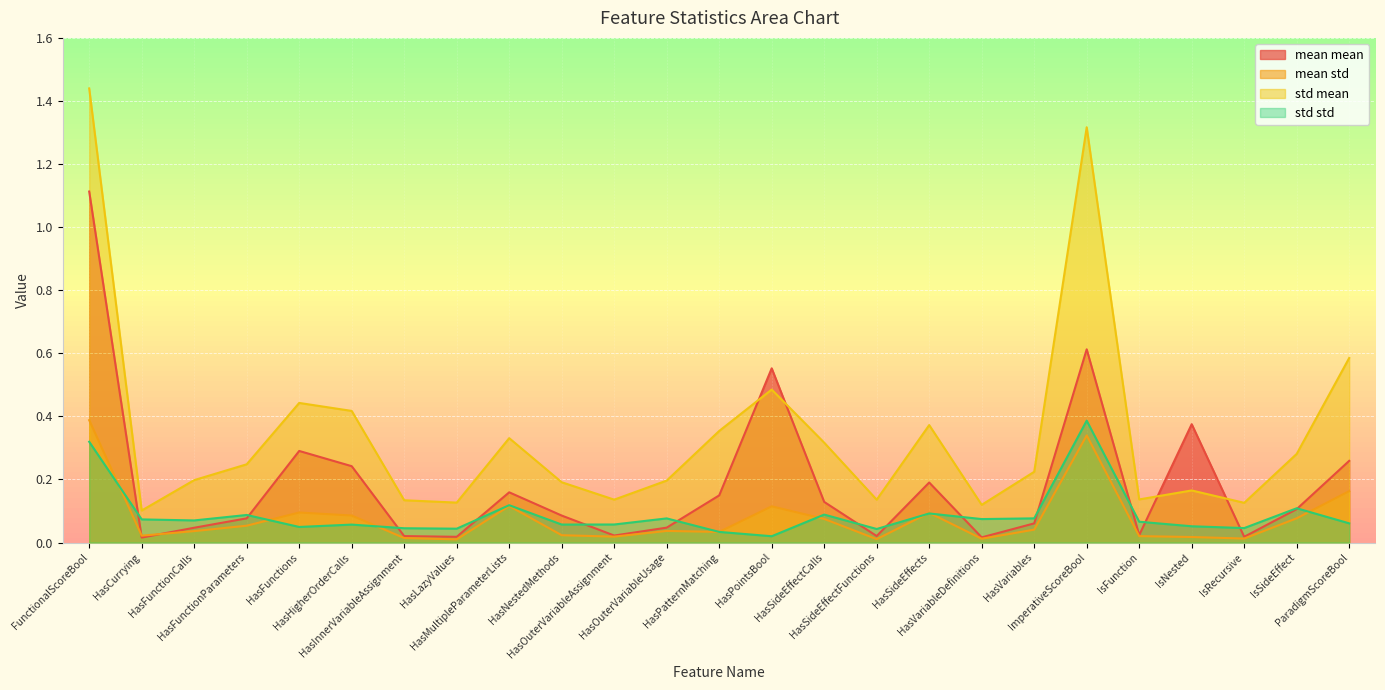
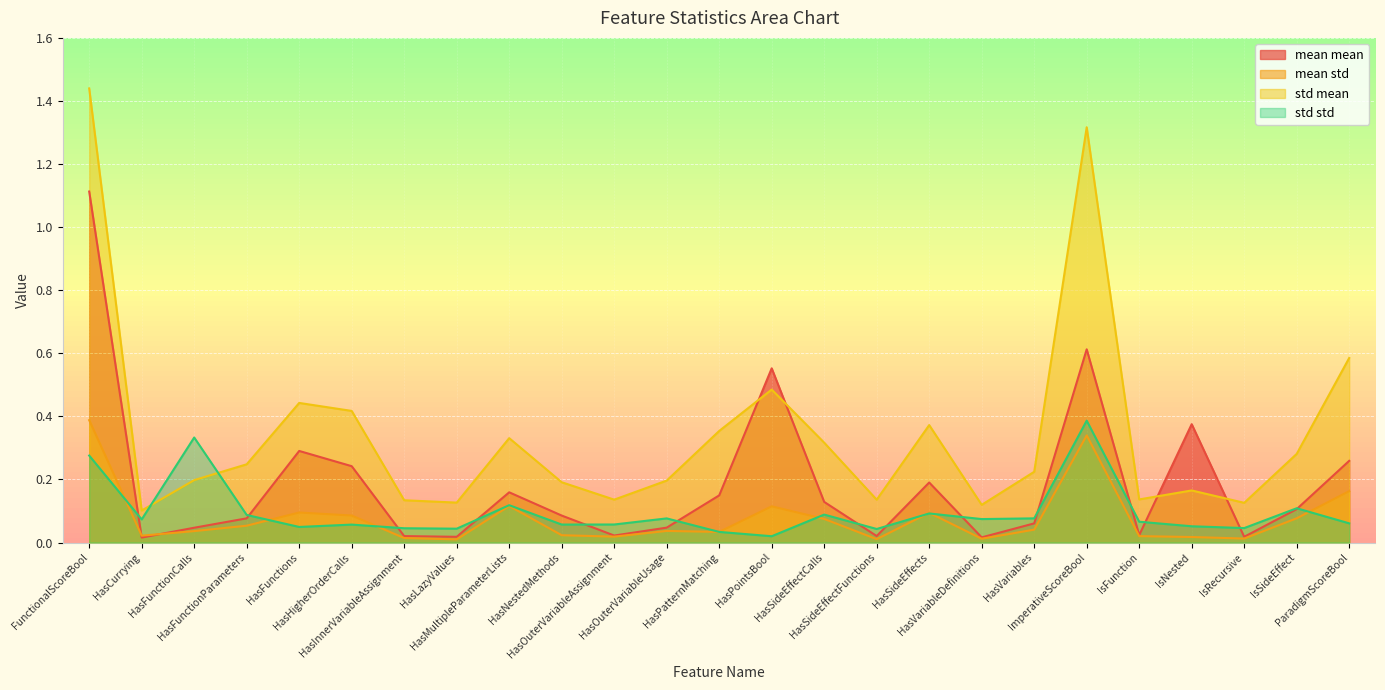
  {
    "mean mean": {
      "FunctionalScoreBool": 1.11,
      "HasFunctionCalls": 0.05,
      "HasFunctionParameters": 0.08,
      "HasFunctions": 0.29,
      "HasHigherOrderCalls": 0.24,
      "HasLazyValues": 0.02,
      "HasMultipleParameterLists": 0.16,
      "HasNestedMethods": 0.09,
      "HasOuterVariableUsage": 0.05,
      "HasPatternMatching": 0.15,
      "HasPointsBool": 0.55,
      "HasSideEffectCalls": 0.13,
      "HasSideEffectFunctions": 0.02,
      "HasSideEffects": 0.19,
      "HasVariables": 0.06,
      "ImperativeScoreBool": 0.61,
      "IsNested": 0.38,
      "ParadigmScoreBool": 0.26
    },
    "std std": {
-     "FunctionalScoreBool": 0.32,
+     "FunctionalScoreBool": 0.28,
      "HasCurrying": 0.07,
-     "HasFunctionCalls": 0.07,
+     "HasFunctionCalls": 0.33,
      "HasFunctionParameters": 0.09,
      "HasFunctions": 0.05,
      "HasHigherOrderCalls": 0.06,
      "HasInnerVariableAssignment": 0.05,
      "HasLazyValues": 0.04,
      "HasNestedMethods": 0.06,
      "HasOuterVariableAssignment": 0.06,
      "HasOuterVariableUsage": 0.08,
      "HasPointsBool": 0.02,
      "HasSideEffectCalls": 0.09,
      "HasSideEffectFunctions": 0.04,
      "HasVariableDefinitions": 0.07,
      "HasVariables": 0.08,
      "ImperativeScoreBool": 0.39,
      "IsFunction": 0.07,
      "IsNested": 0.05,
      "IsRecursive": 0.05,
      "ParadigmScoreBool": 0.06
    }
  }
